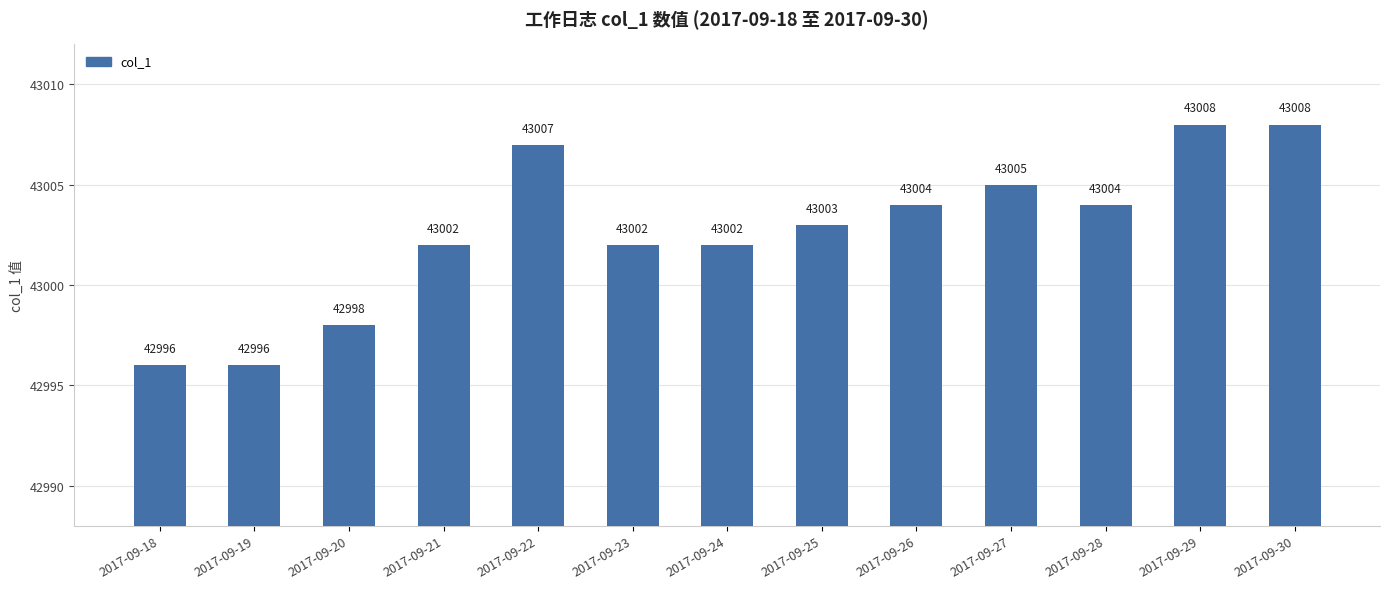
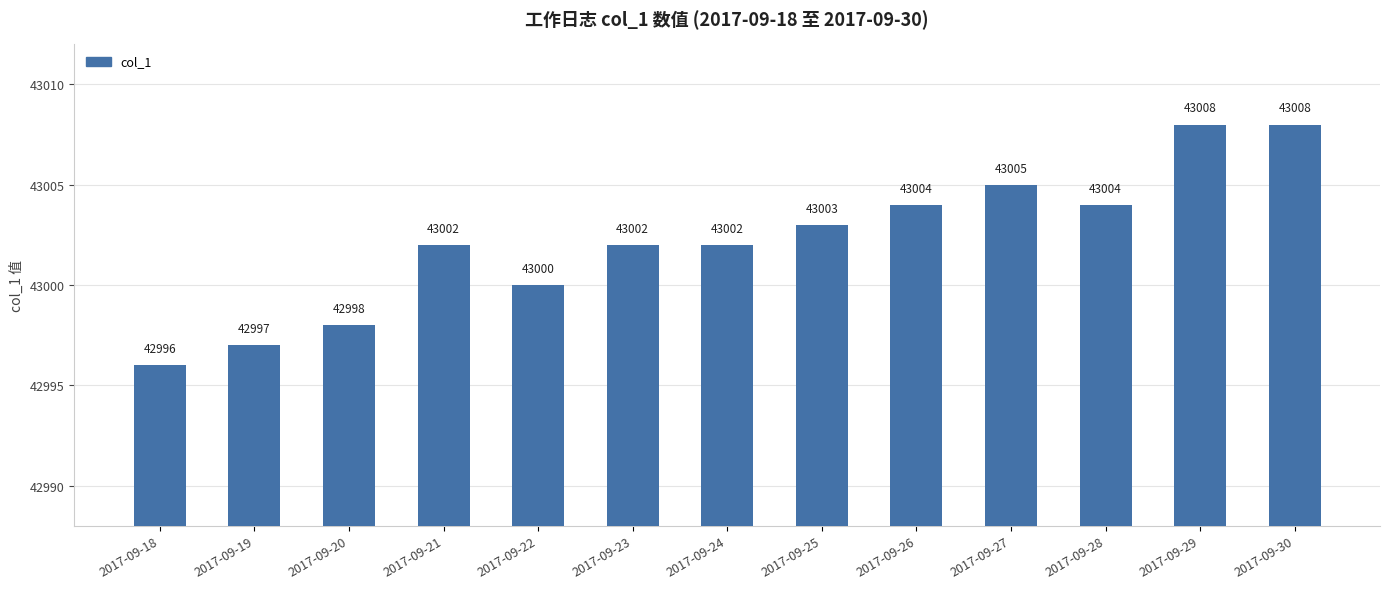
  {
    "2017-09-18": 42996,
-   "2017-09-19": 42996,
+   "2017-09-19": 42997,
    "2017-09-20": 42998,
    "2017-09-21": 43002,
-   "2017-09-22": 43007,
+   "2017-09-22": 43000,
    "2017-09-23": 43002,
    "2017-09-24": 43002,
    "2017-09-25": 43003,
    "2017-09-26": 43004,
    "2017-09-27": 43005,
    "2017-09-28": 43004,
    "2017-09-29": 43008,
    "2017-09-30": 43008
  }
